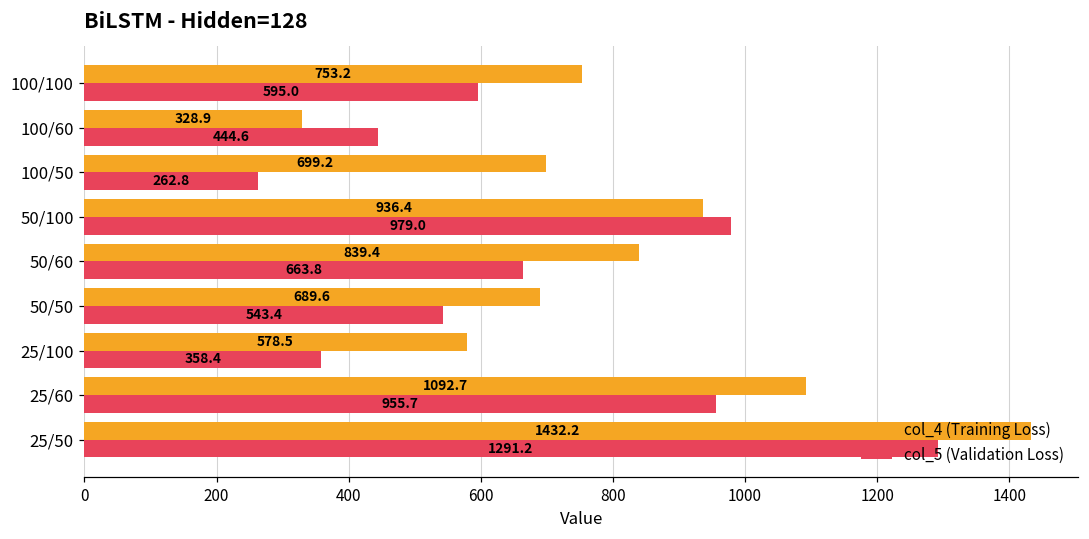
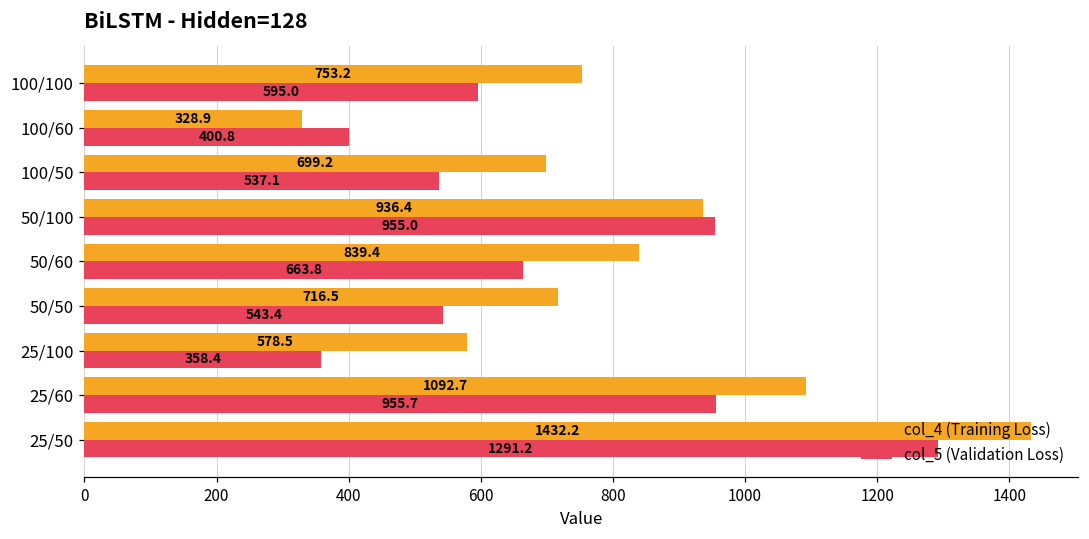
  {
    "col_4 (Training Loss)": {
      "100/100": 753.2,
      "100/60": 328.9,
      "100/50": 699.2,
      "50/100": 936.4,
      "50/60": 839.4,
-     "50/50": 689.6,
+     "50/50": 716.5,
      "25/100": 578.5,
      "25/60": 1092.7,
      "25/50": 1432.2
    },
    "col_5 (Validation Loss)": {
      "100/100": 595.0,
-     "100/60": 444.6,
-     "100/50": 262.8,
-     "50/100": 979.0,
+     "100/60": 400.8,
+     "100/50": 537.1,
+     "50/100": 955.0,
      "50/60": 663.8,
      "50/50": 543.4,
      "25/100": 358.4,
      "25/60": 955.7,
      "25/50": 1291.2
    }
  }
